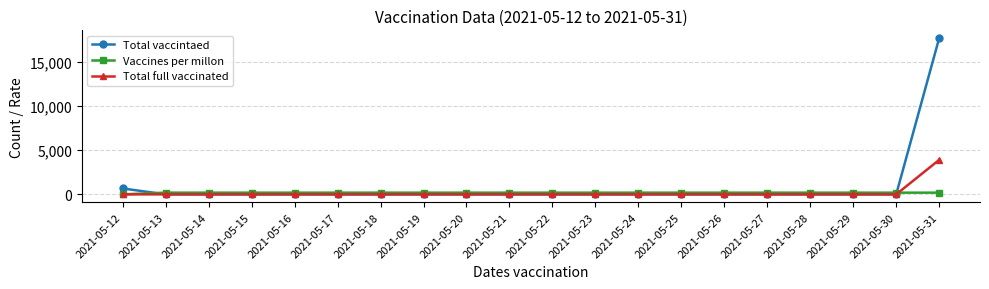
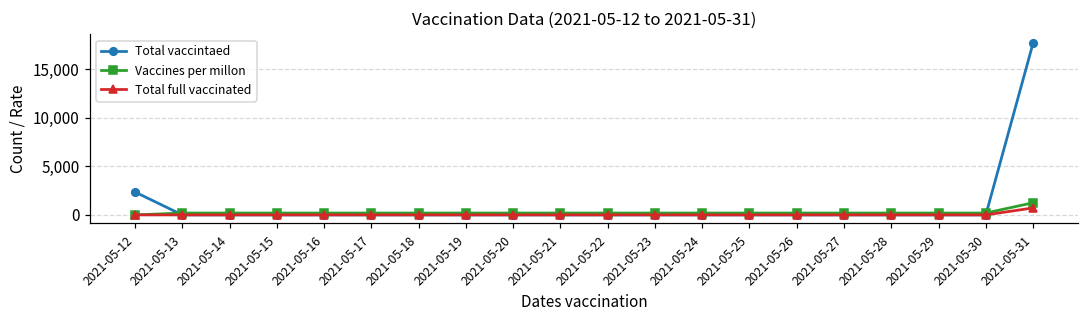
  {
    "Total vaccintaed": {
-     "2021-05-12": "1,000",
+     "2021-05-12": "2,000",
      "2021-05-31": "18,000"
    },
    "Vaccines per millon": {
-     "2021-05-31": "0"
+     "2021-05-31": "1,000"
    },
    "Total full vaccinated": {
-     "2021-05-31": "4,000"
+     "2021-05-31": "1,000"
    }
  }
